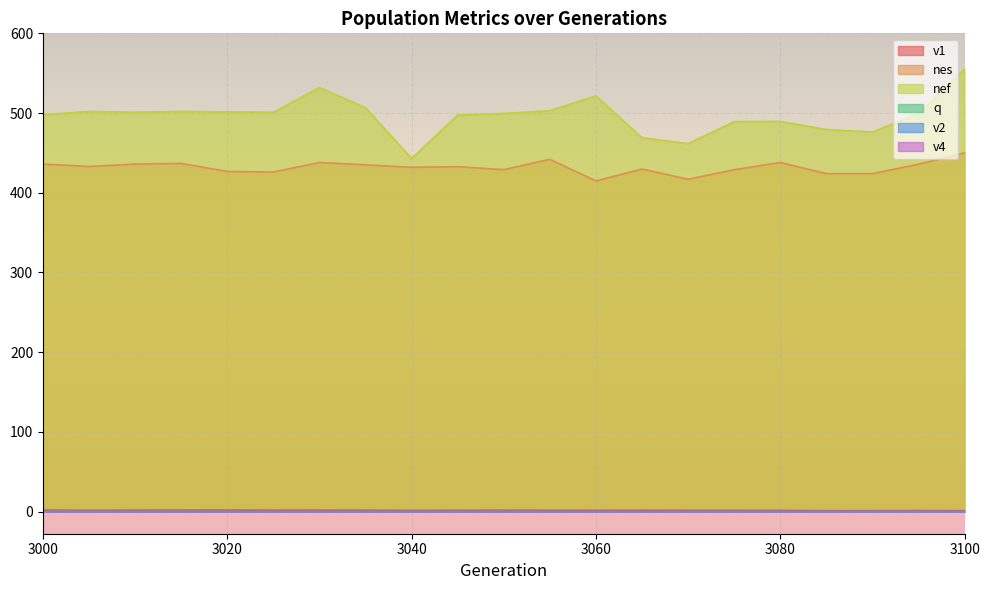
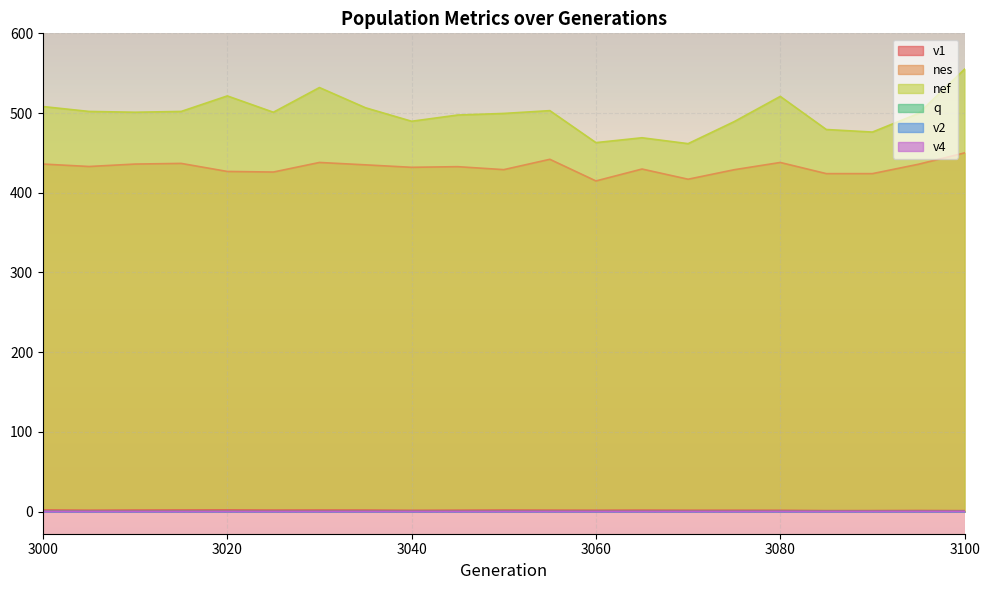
  {
    "nef": {
-     "3000": 500,
-     "3020": 500,
-     "3040": 440,
-     "3060": 520,
-     "3080": 490,
+     "3000": 510,
+     "3020": 520,
+     "3040": 490,
+     "3060": 460,
+     "3080": 520,
      "3100": 560
    }
  }
